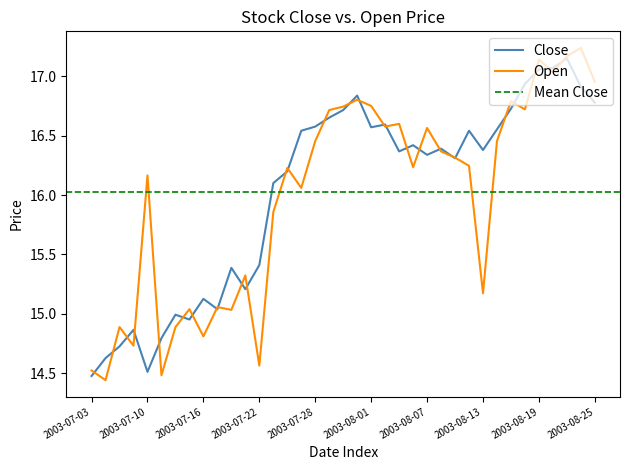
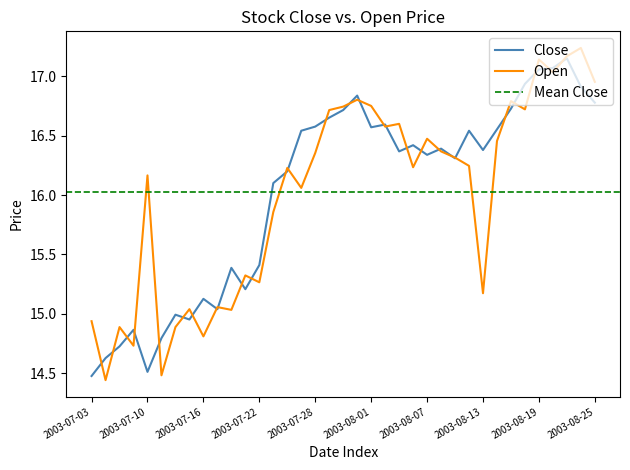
  {
    "Close": {
      "2003-07-03": 14.48,
      "2003-07-10": 14.51,
      "2003-07-16": 15.13,
      "2003-07-22": 15.41,
      "2003-07-28": 16.58,
      "2003-08-01": 16.57,
      "2003-08-07": 16.34,
      "2003-08-13": 16.38
    },
    "Open": {
-     "2003-07-03": 14.52,
+     "2003-07-03": 14.94,
      "2003-07-10": 16.16,
      "2003-07-16": 14.81,
-     "2003-07-22": 14.57,
-     "2003-07-28": 16.45,
+     "2003-07-22": 15.27,
+     "2003-07-28": 16.35,
      "2003-08-01": 16.75,
-     "2003-08-07": 16.56,
+     "2003-08-07": 16.47,
      "2003-08-13": 15.17
    }
  }
